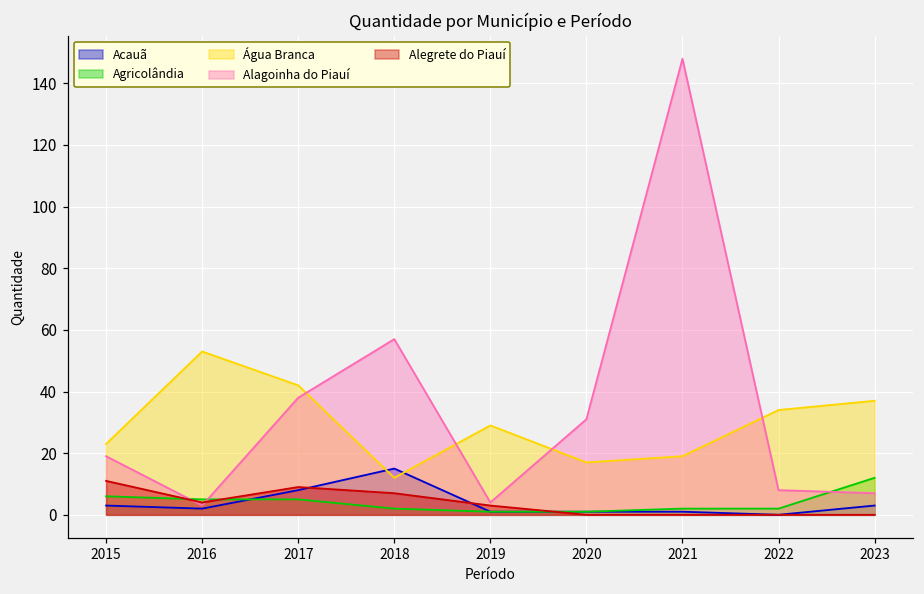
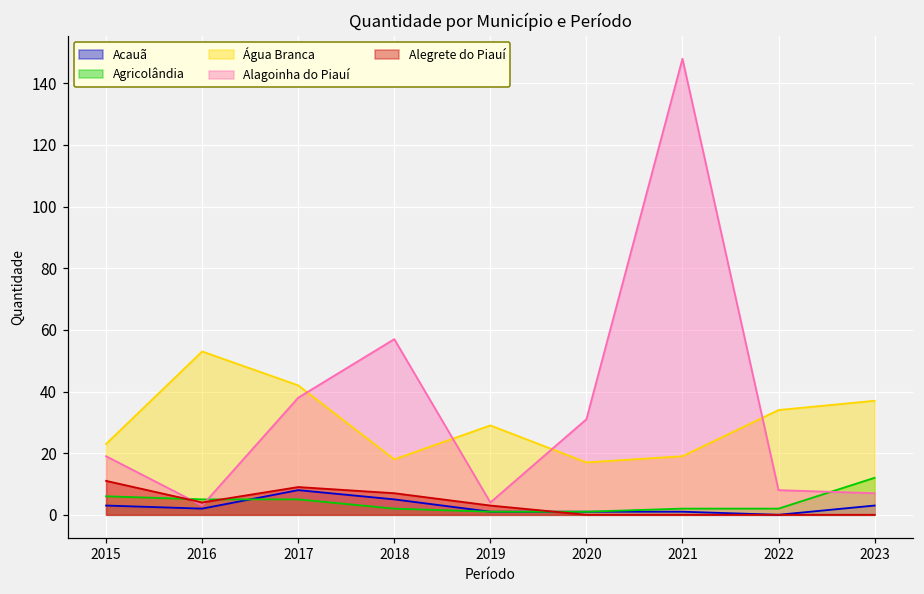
  {
    "Acauã": {
      "2015": 3,
      "2016": 2,
      "2017": 8,
-     "2018": 15,
+     "2018": 5,
      "2021": 1,
      "2023": 3
    },
    "Agricolândia": {
      "2015": 6,
      "2016": 5,
      "2017": 5,
      "2018": 2,
      "2021": 2,
      "2022": 2,
      "2023": 12
    },
    "Água Branca": {
      "2015": 23,
      "2016": 53,
      "2017": 42,
-     "2018": 12,
+     "2018": 18,
      "2019": 29,
      "2020": 17,
      "2021": 19,
      "2022": 34,
      "2023": 37
    },
    "Alagoinha do Piauí": {
      "2015": 19,
      "2016": 3,
      "2017": 38,
      "2018": 57,
      "2019": 4,
      "2020": 31,
      "2021": 148,
      "2022": 8,
      "2023": 7
    },
    "Alegrete do Piauí": {
      "2015": 11,
      "2016": 4,
      "2017": 9,
      "2018": 7,
      "2019": 3,
      "2020": 0,
      "2021": 0,
      "2023": 0
    }
  }
